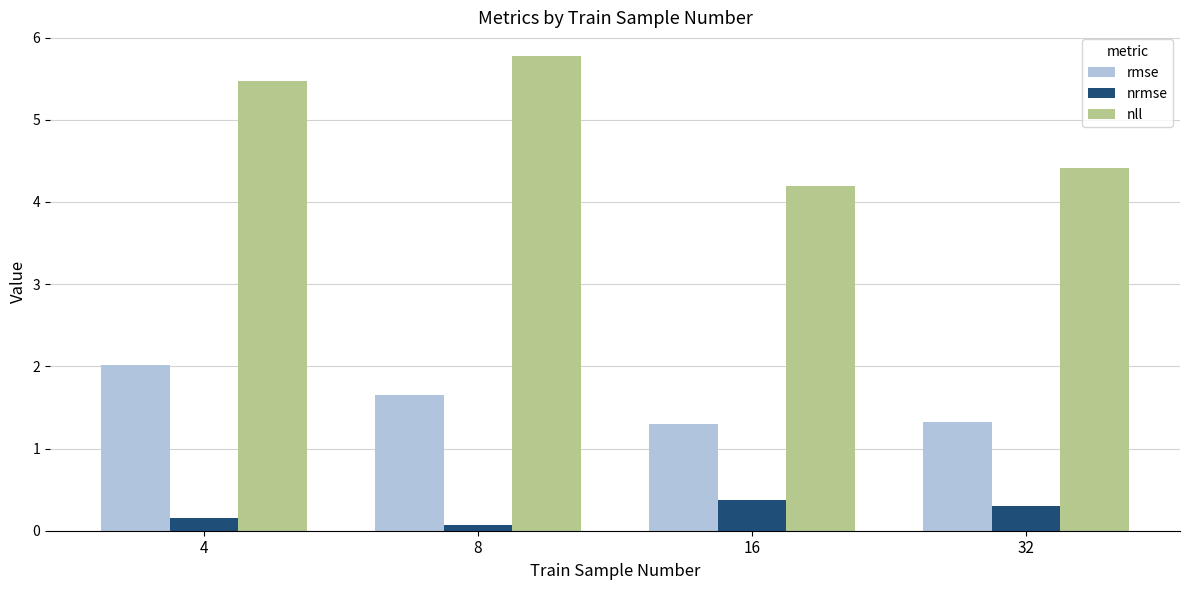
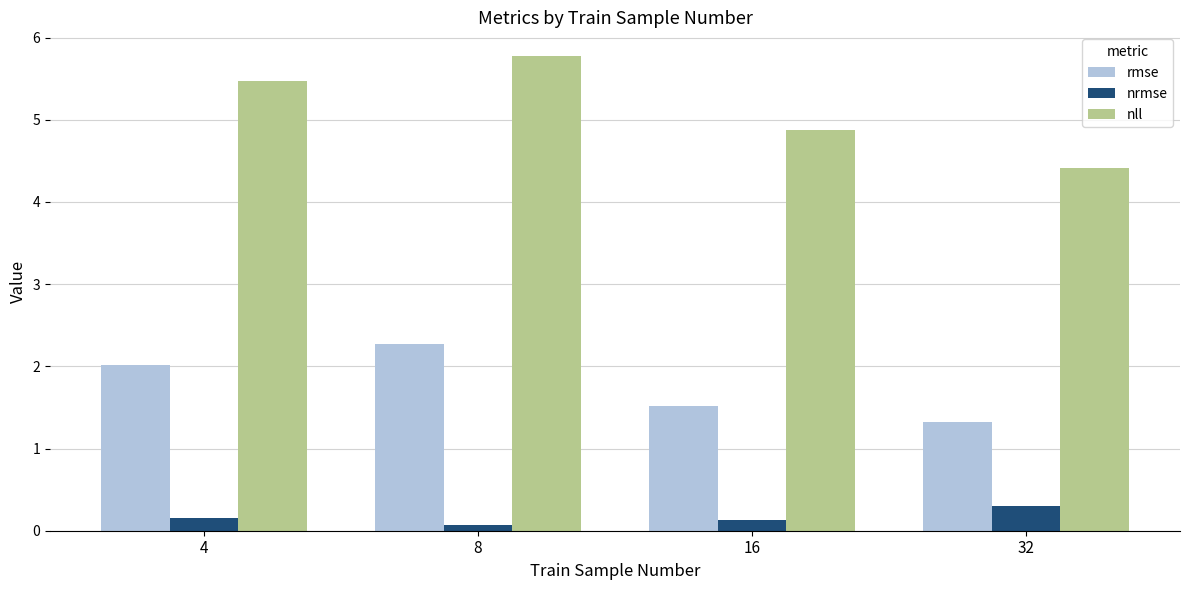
  {
    "rmse": {
      "4": 2.0,
-     "8": 1.7,
-     "16": 1.3,
+     "8": 2.3,
+     "16": 1.5,
      "32": 1.3
    },
    "nrmse": {
      "4": 0.2,
      "8": 0.1,
-     "16": 0.4,
+     "16": 0.1,
      "32": 0.3
    },
    "nll": {
      "4": 5.5,
      "8": 5.8,
-     "16": 4.2,
+     "16": 4.9,
      "32": 4.4
    }
  }
